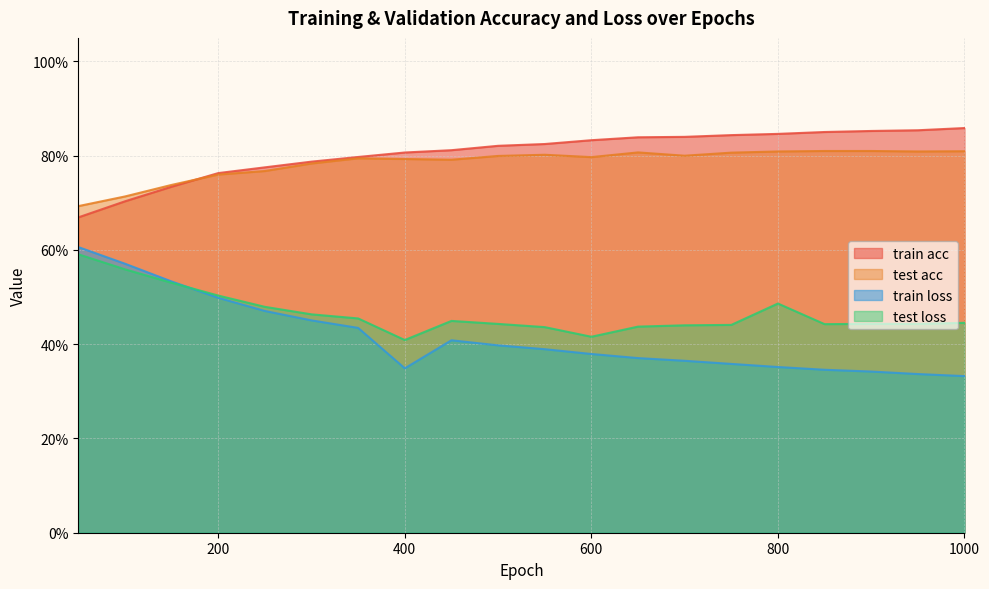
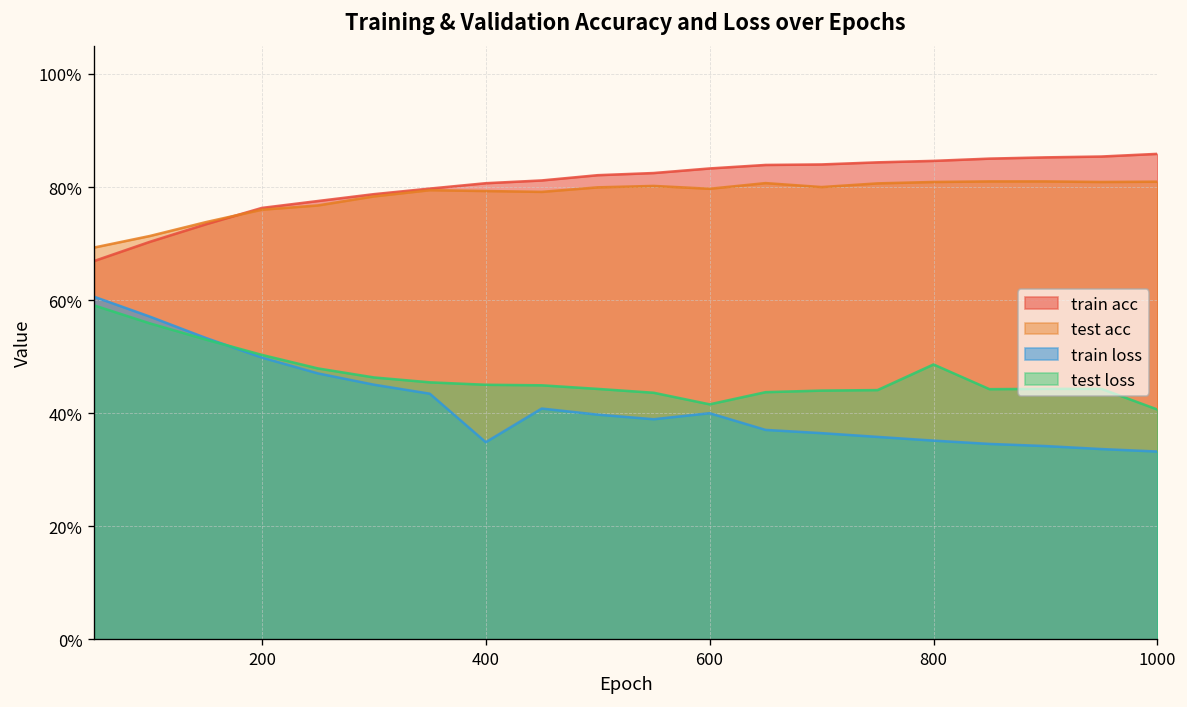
  {
    "train loss": {
      "400": "35%",
-     "600": "38%",
+     "600": "40%",
      "800": "35%",
      "1000": "33%"
    },
    "test loss": {
-     "400": "41%",
+     "400": "45%",
      "600": "42%",
      "800": "49%",
-     "1000": "45%"
+     "1000": "41%"
    }
  }
